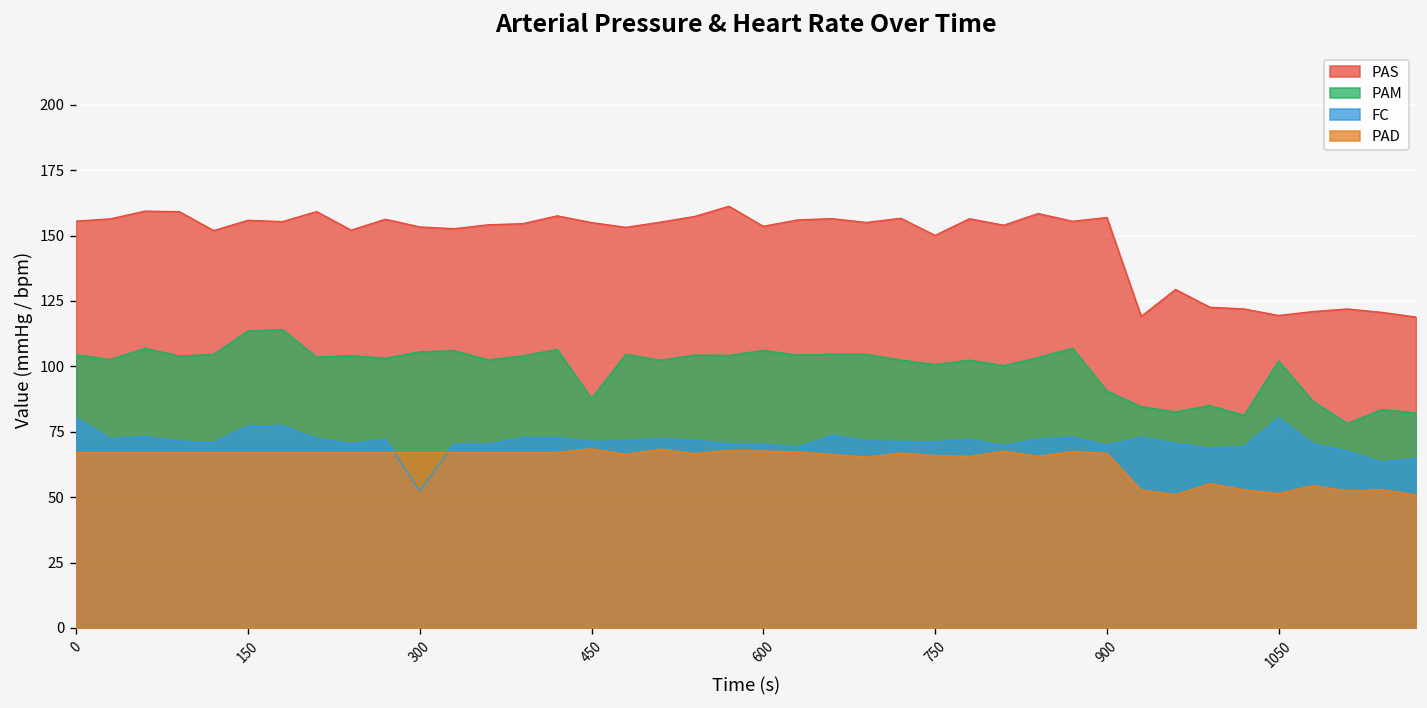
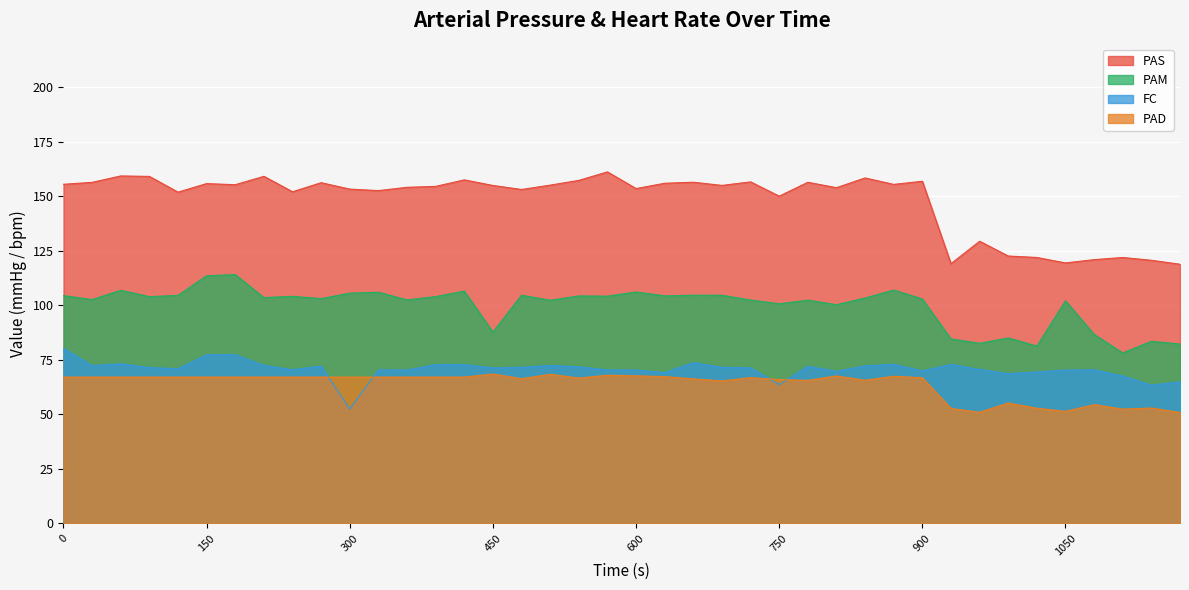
  {
    "PAM": {
      "0": 104,
      "150": 114,
      "300": 106,
      "450": 88,
      "600": 106,
      "750": 101,
-     "900": 91,
+     "900": 103,
      "1050": 102
    },
    "FC": {
      "0": 80,
      "150": 77,
      "300": 52,
      "450": 71,
      "600": 70,
-     "750": 71,
+     "750": 64,
      "900": 70,
-     "1050": 80
+     "1050": 70
    }
  }
